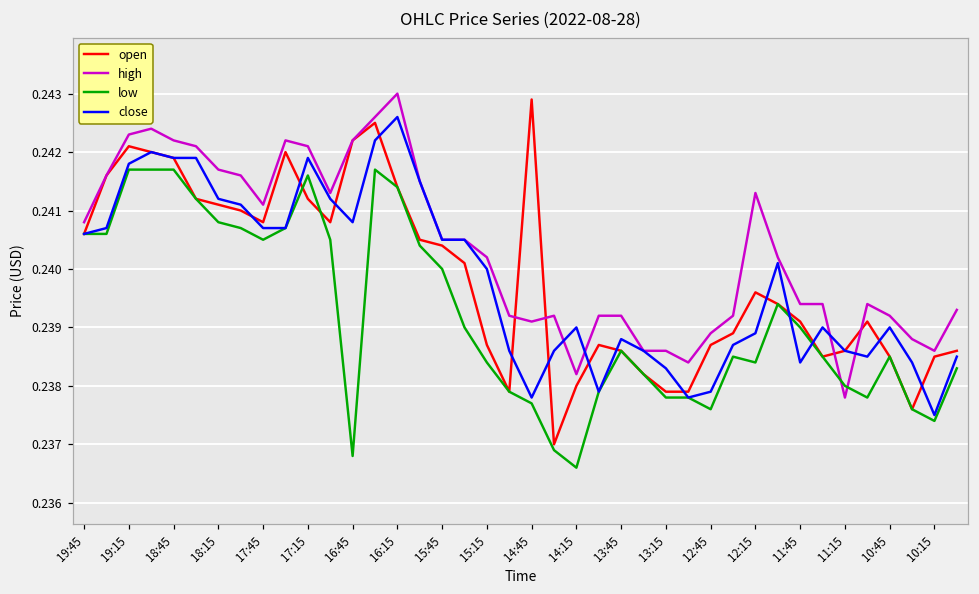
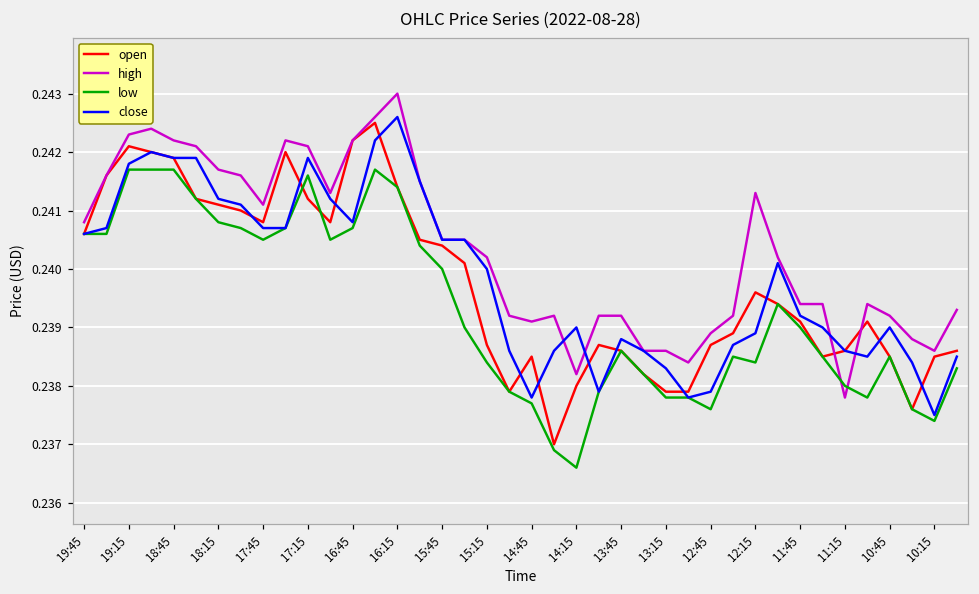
  {
    "open": {
      "19:15": 0.2421,
      "18:15": 0.2411,
      "17:45": 0.2408,
      "17:15": 0.2412,
      "15:45": 0.2404,
      "15:15": 0.2387,
-     "14:45": 0.2429,
+     "14:45": 0.2385,
      "14:15": 0.2380,
      "13:15": 0.2379,
      "12:45": 0.2387,
      "12:15": 0.2396,
      "11:45": 0.2391,
      "10:15": 0.2385
    },
    "high": {
      "19:45": 0.2408,
      "19:15": 0.2423,
      "18:45": 0.2422,
      "18:15": 0.2417,
      "17:45": 0.2411,
      "17:15": 0.2421,
      "16:15": 0.2430,
      "15:15": 0.2402,
      "14:45": 0.2391,
      "14:15": 0.2382,
      "13:45": 0.2392,
      "13:15": 0.2386,
      "12:45": 0.2389,
      "12:15": 0.2413,
      "11:45": 0.2394,
      "11:15": 0.2378,
      "10:45": 0.2392,
      "10:15": 0.2386
    },
    "low": {
      "19:15": 0.2417,
      "18:45": 0.2417,
      "18:15": 0.2408,
      "17:45": 0.2405,
      "17:15": 0.2416,
-     "16:45": 0.2368,
+     "16:45": 0.2407,
      "15:45": 0.2400,
      "15:15": 0.2384,
      "14:45": 0.2377,
      "14:15": 0.2366,
      "13:15": 0.2378,
      "12:45": 0.2376,
      "12:15": 0.2384,
      "11:45": 0.2390,
      "11:15": 0.2380,
      "10:15": 0.2374
    },
    "close": {
      "19:15": 0.2418,
      "18:15": 0.2412,
      "17:45": 0.2407,
      "17:15": 0.2419,
      "16:45": 0.2408,
      "16:15": 0.2426,
      "15:15": 0.2400,
      "14:45": 0.2378,
      "14:15": 0.2390,
      "13:45": 0.2388,
      "13:15": 0.2383,
      "12:45": 0.2379,
      "12:15": 0.2389,
-     "11:45": 0.2384,
+     "11:45": 0.2392,
      "10:45": 0.2390,
      "10:15": 0.2375
    }
  }
